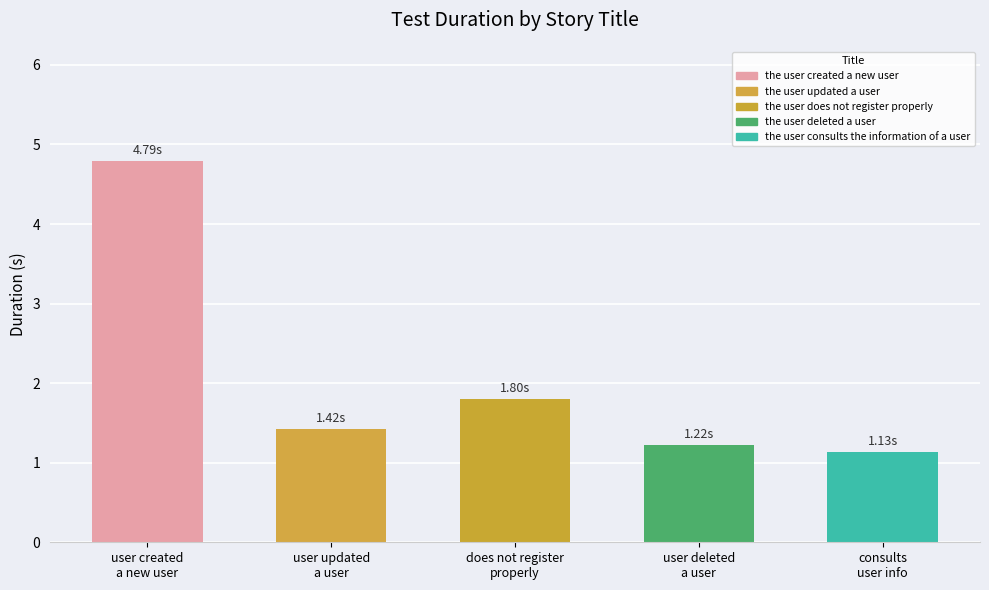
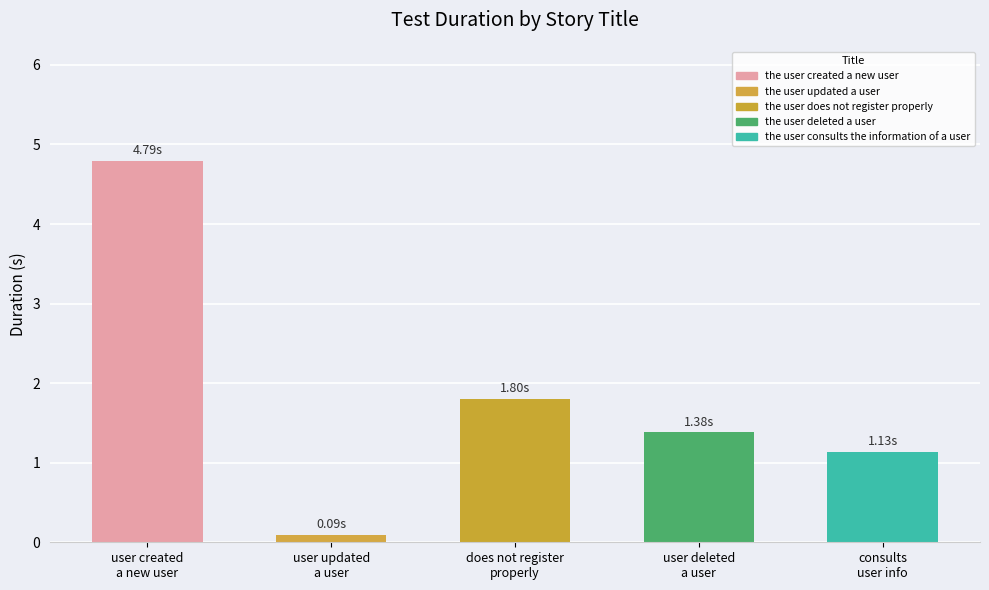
  {
    "user created a new user": "4.79s",
-   "user updated a user": "1.42s",
+   "user updated a user": "0.09s",
    "does not register properly": "1.80s",
-   "user deleted a user": "1.22s",
+   "user deleted a user": "1.38s",
    "consults user info": "1.13s"
  }
